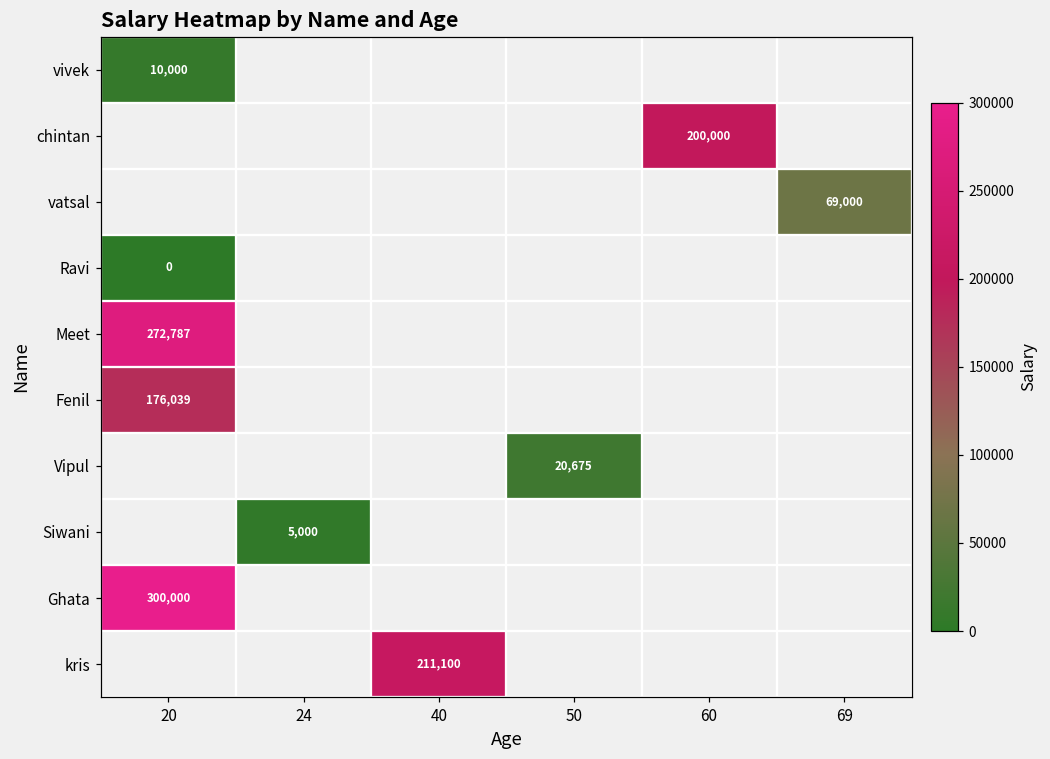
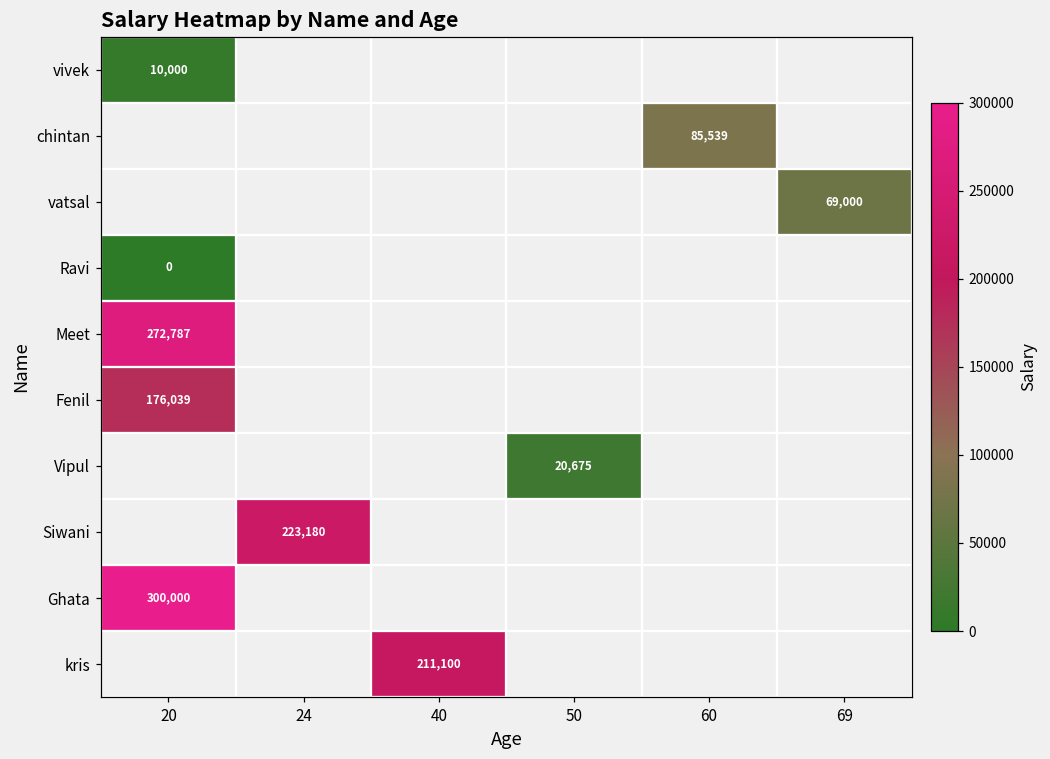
  {
    "vivek": {
      "20": "10,000"
    },
    "chintan": {
-     "60": "200,000"
+     "60": "85,539"
    },
    "vatsal": {
      "69": "69,000"
    },
    "Ravi": {
      "20": "0"
    },
    "Meet": {
      "20": "272,787"
    },
    "Fenil": {
      "20": "176,039"
    },
    "Vipul": {
      "50": "20,675"
    },
    "Siwani": {
-     "24": "5,000"
+     "24": "223,180"
    },
    "Ghata": {
      "20": "300,000"
    },
    "kris": {
      "40": "211,100"
    }
  }
